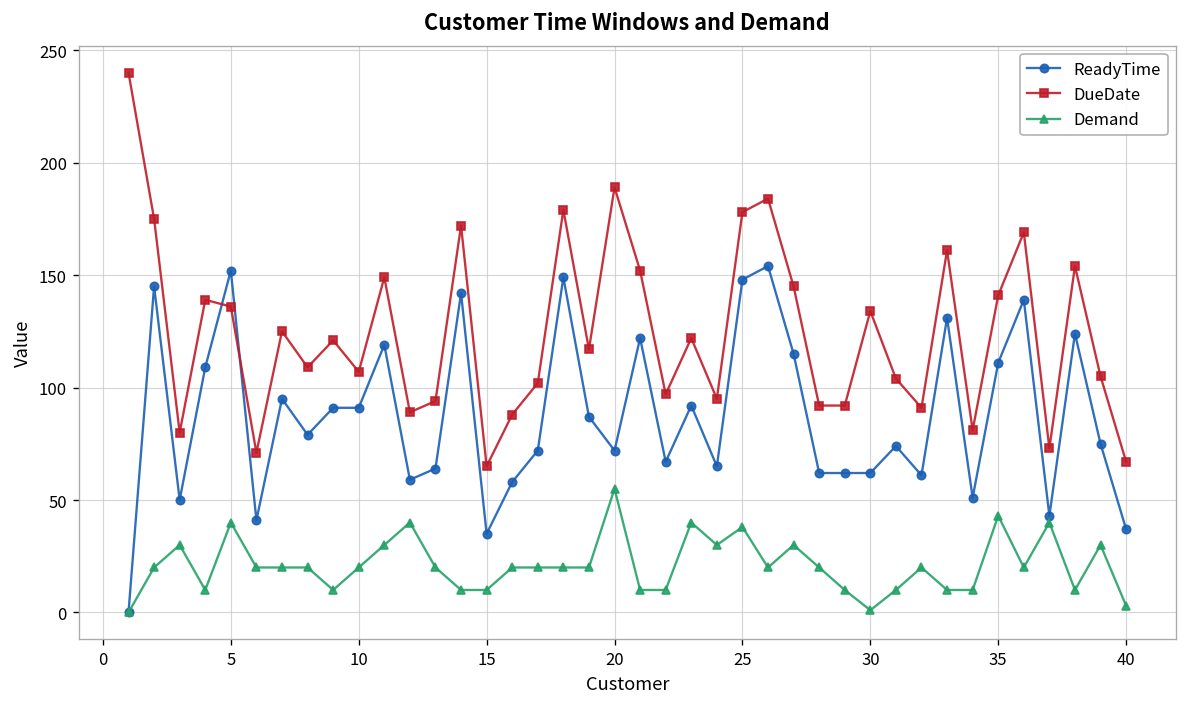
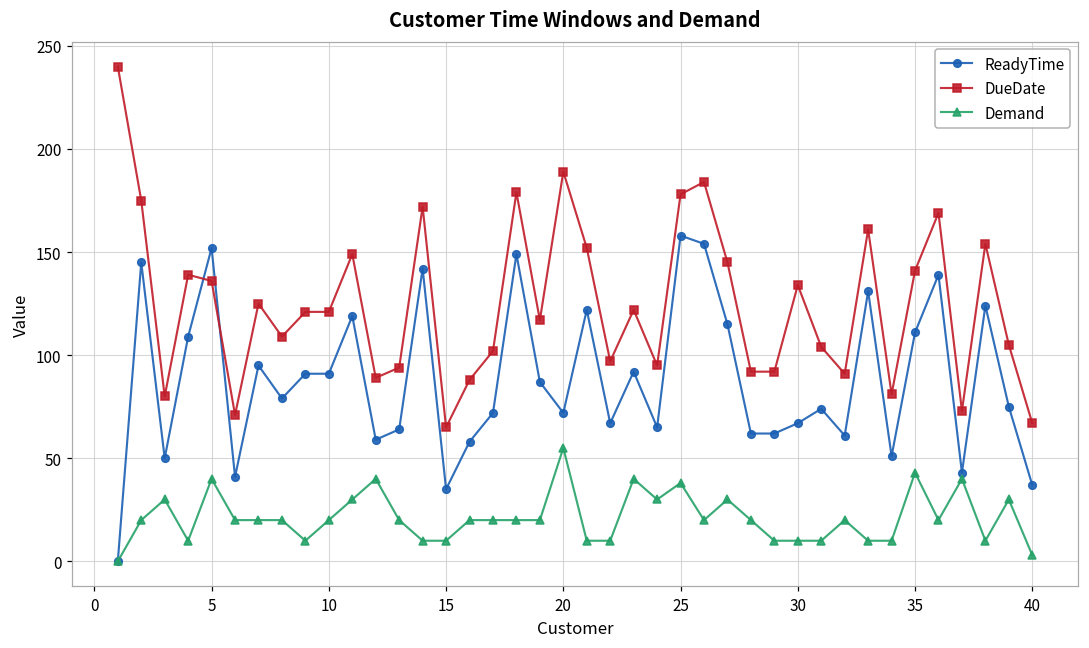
  {
    "ReadyTime": {
      "5": 152,
      "10": 91,
      "15": 35,
      "20": 72,
-     "25": 148,
-     "30": 62,
+     "25": 158,
+     "30": 67,
      "35": 111,
      "40": 37
    },
    "DueDate": {
      "5": 136,
-     "10": 107,
+     "10": 121,
      "15": 65,
      "20": 189,
      "25": 178,
      "30": 134,
      "35": 141,
      "40": 67
    },
    "Demand": {
      "5": 40,
      "10": 20,
      "15": 10,
      "20": 55,
      "25": 38,
-     "30": 1,
+     "30": 10,
      "35": 43,
      "40": 3
    }
  }
